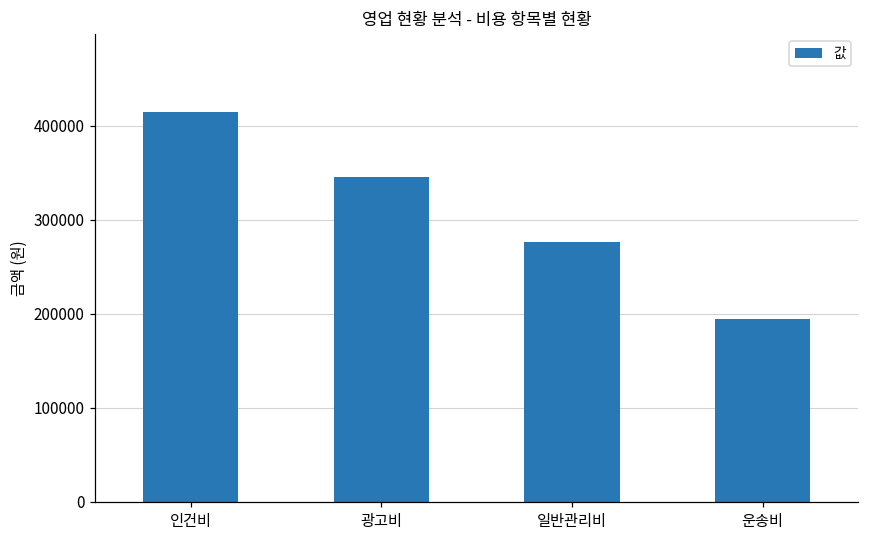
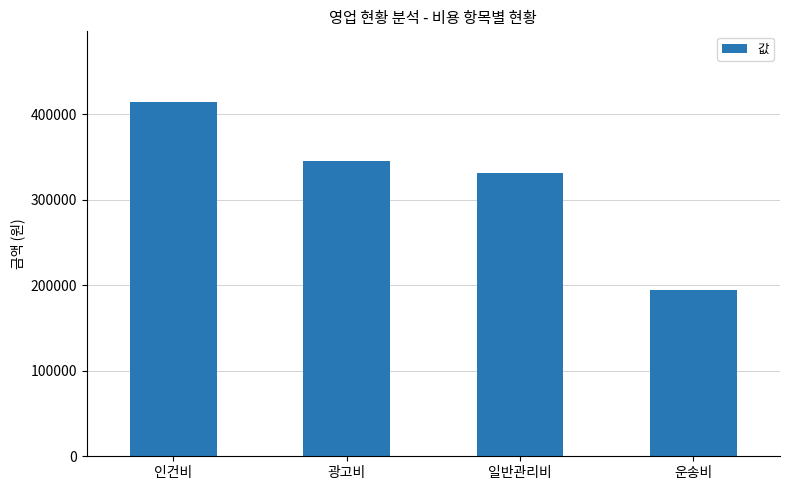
  {
    "인건비": 410000,
    "광고비": 350000,
-   "일반관리비": 280000,
+   "일반관리비": 330000,
    "운송비": 190000
  }
